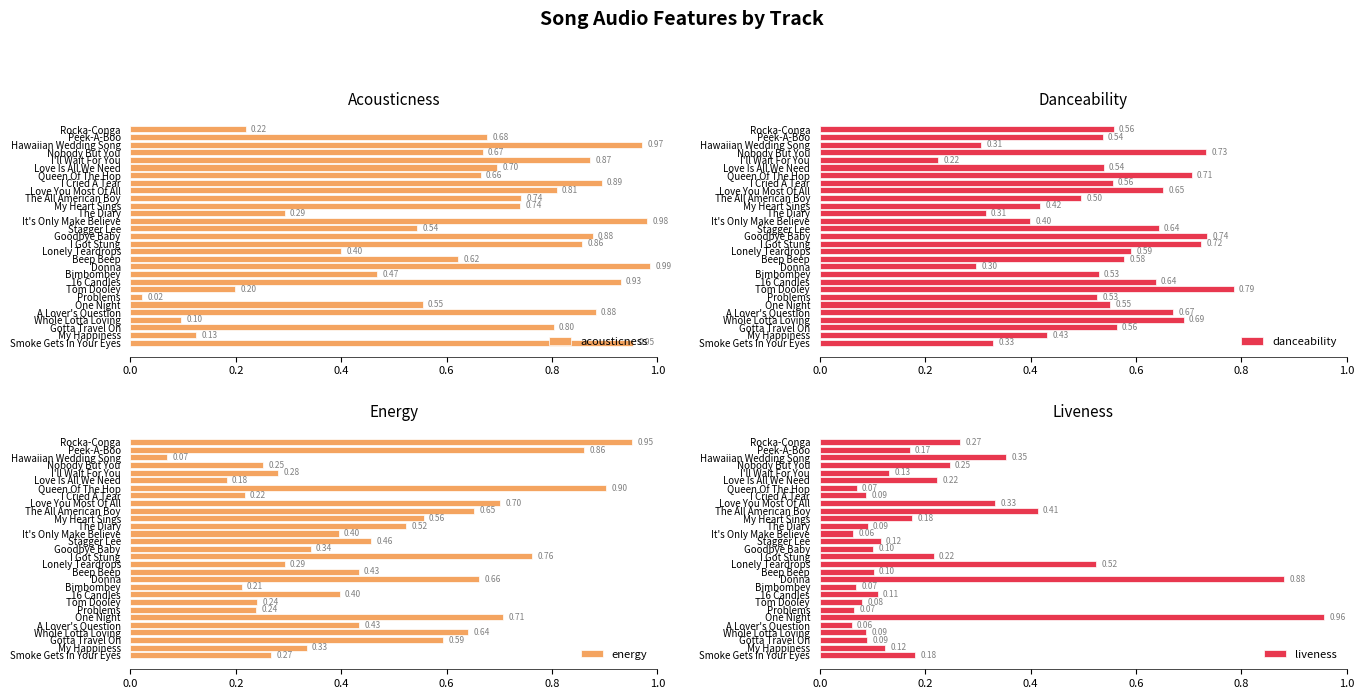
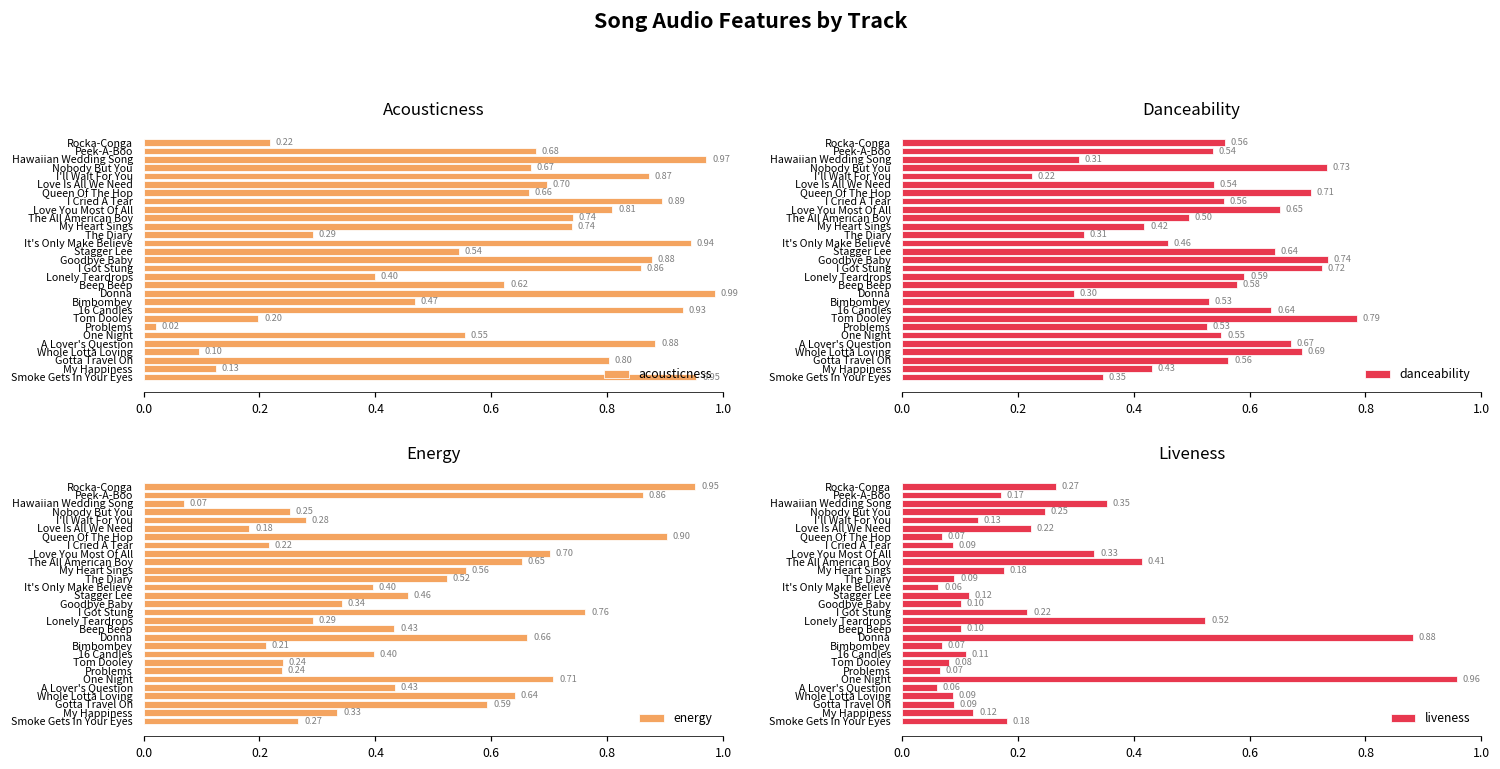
  {
    "Acousticness": {
-     "It's Only Make Believe": 0.98,
+     "It's Only Make Believe": 0.94,
      "Smoke Gets In Your Eyes": 0.95
    },
    "Danceability": {
-     "It's Only Make Believe": 0.40,
-     "Smoke Gets In Your Eyes": 0.33
+     "It's Only Make Believe": 0.46,
+     "Smoke Gets In Your Eyes": 0.35
    },
    "Energy": {
      "It's Only Make Believe": 0.40,
      "Smoke Gets In Your Eyes": 0.27
    },
    "Liveness": {
      "It's Only Make Believe": 0.06,
      "Smoke Gets In Your Eyes": 0.18
    }
  }
